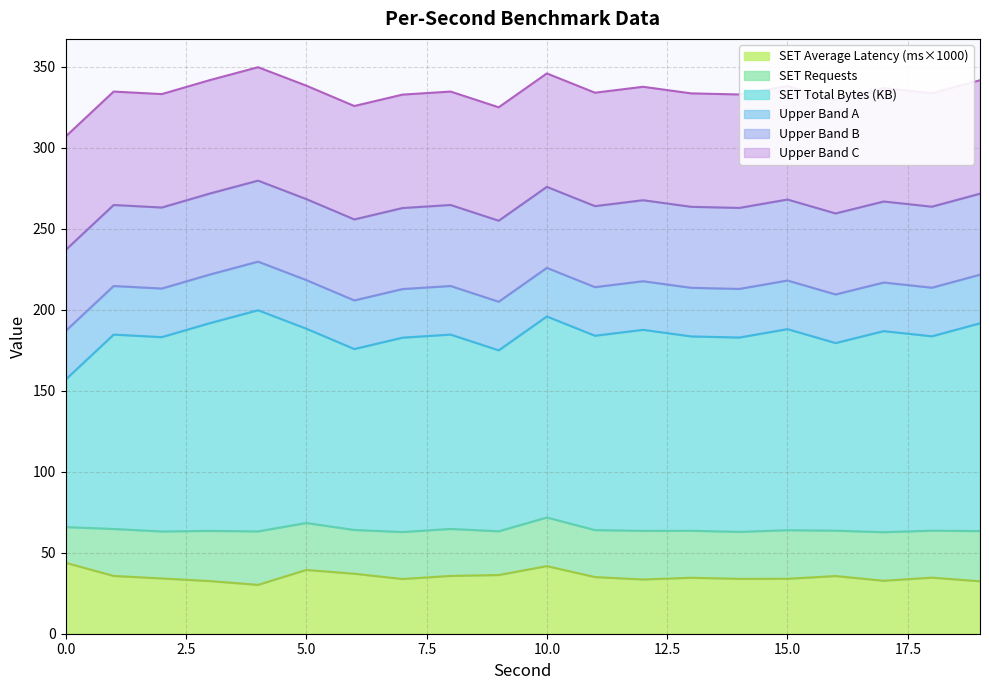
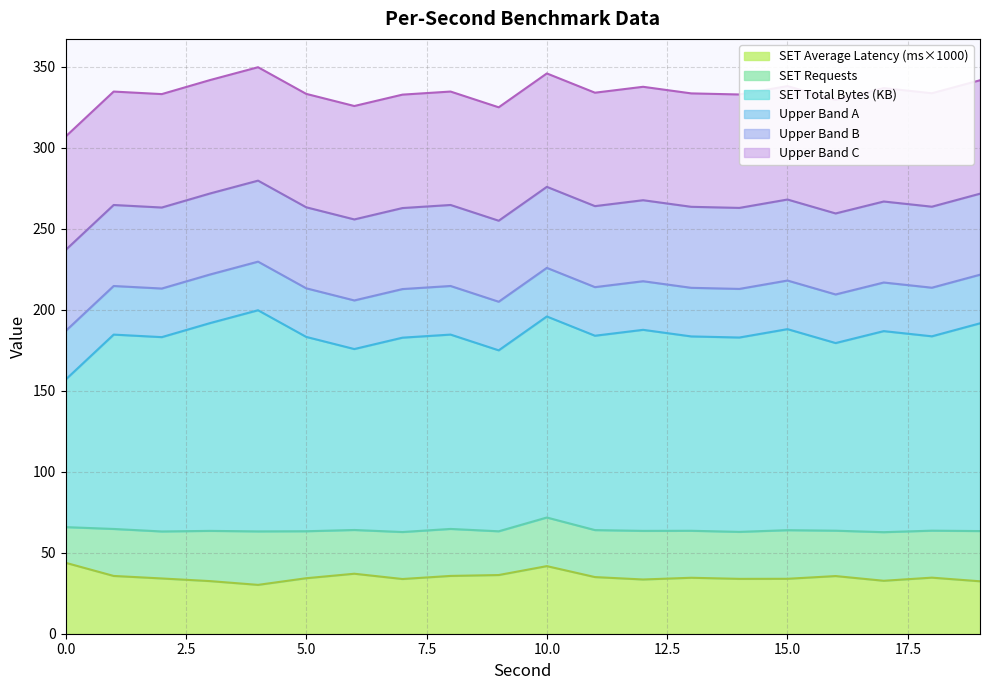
  {
    "SET Average Latency (ms×1000)": {
      "0.0": 44,
-     "5.0": 39,
+     "5.0": 34,
      "10.0": 42,
      "15.0": 34
    }
  }
